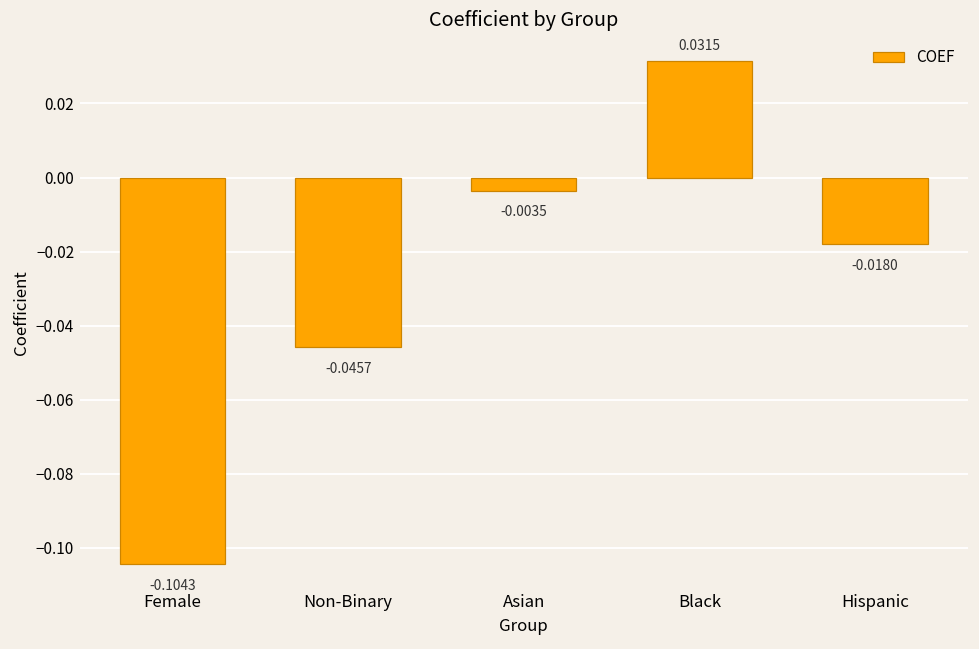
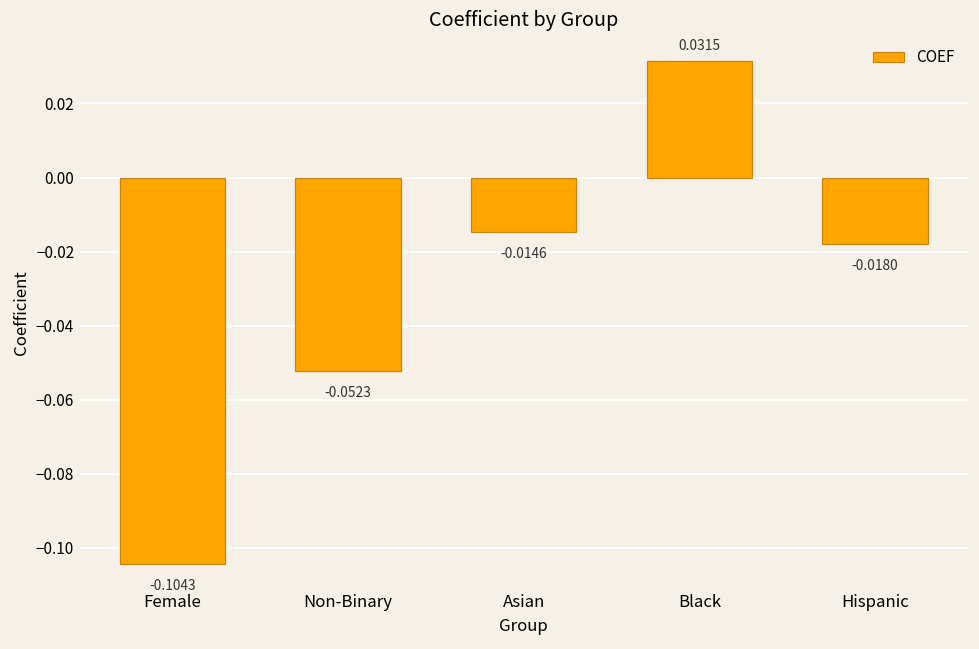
  {
    "Female": -0.1043,
-   "Non-Binary": -0.0457,
-   "Asian": -0.0035,
+   "Non-Binary": -0.0523,
+   "Asian": -0.0146,
    "Black": 0.0315,
    "Hispanic": -0.0180
  }
